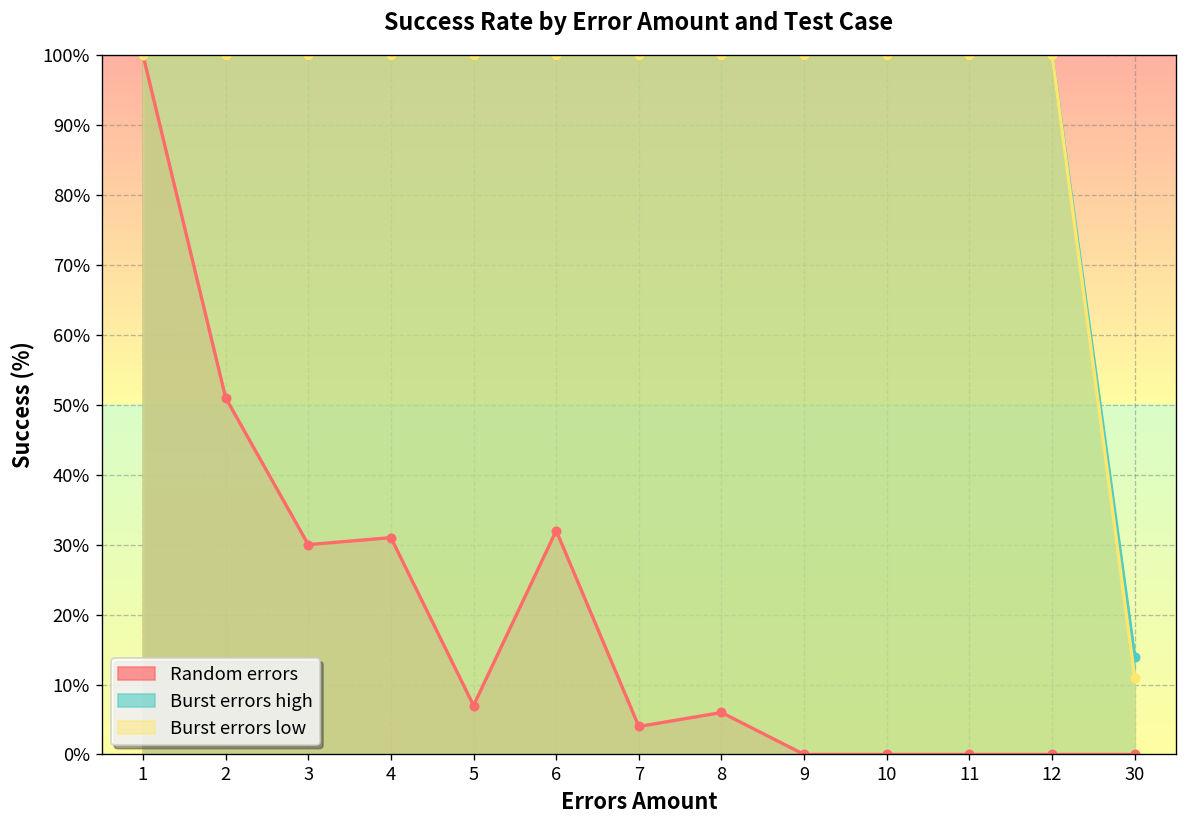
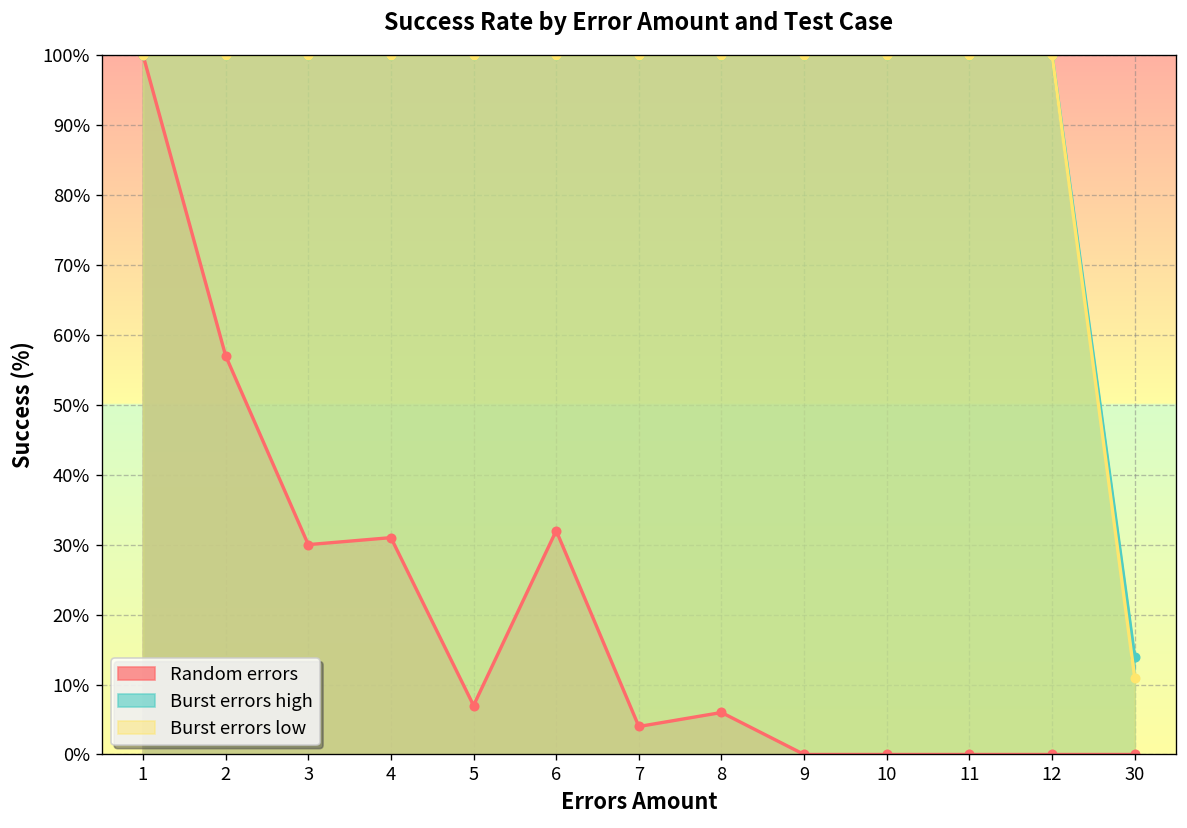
  {
    "Random errors": {
-     "2": "51%",
+     "2": "57%",
      "3": "30%",
      "4": "31%",
      "5": "7%",
      "6": "32%",
      "7": "4%",
      "8": "6%",
      "9": "0%",
      "10": "0%",
      "11": "0%",
      "12": "0%",
      "30": "0%"
    },
    "Burst errors high": {
      "30": "14%"
    },
    "Burst errors low": {
      "30": "11%"
    }
  }
